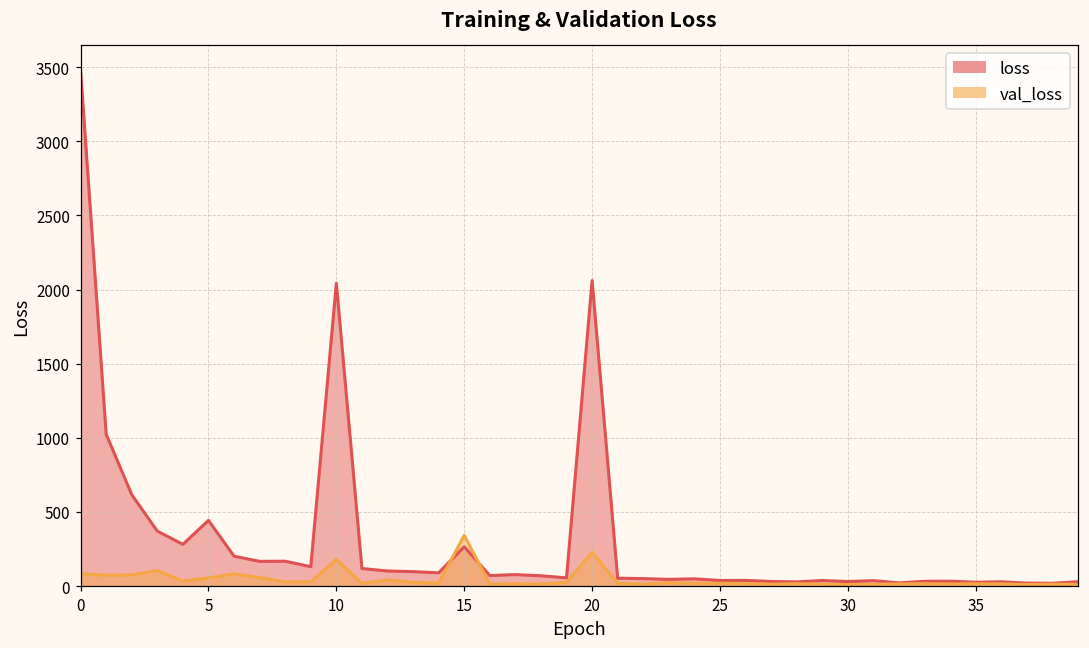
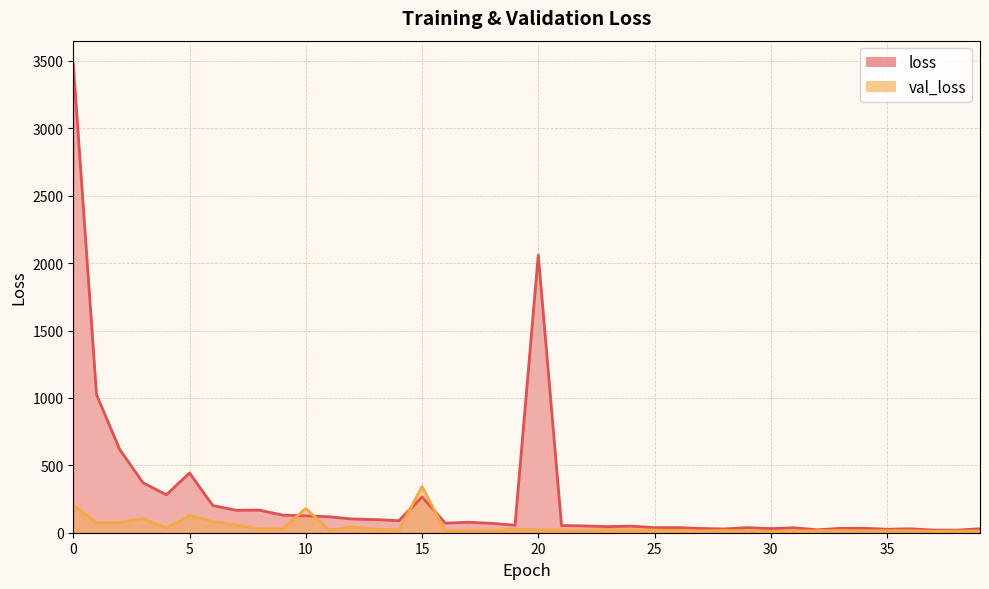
  {
    "loss": {
      "0": 3480,
      "5": 440,
-     "10": 2040,
+     "10": 130,
      "15": 270,
      "20": 2060,
      "30": 30
    },
    "val_loss": {
-     "0": 80,
-     "5": 50,
+     "0": 200,
+     "5": 130,
      "10": 180,
      "15": 340,
-     "20": 230,
+     "20": 20,
      "30": 10
    }
  }
